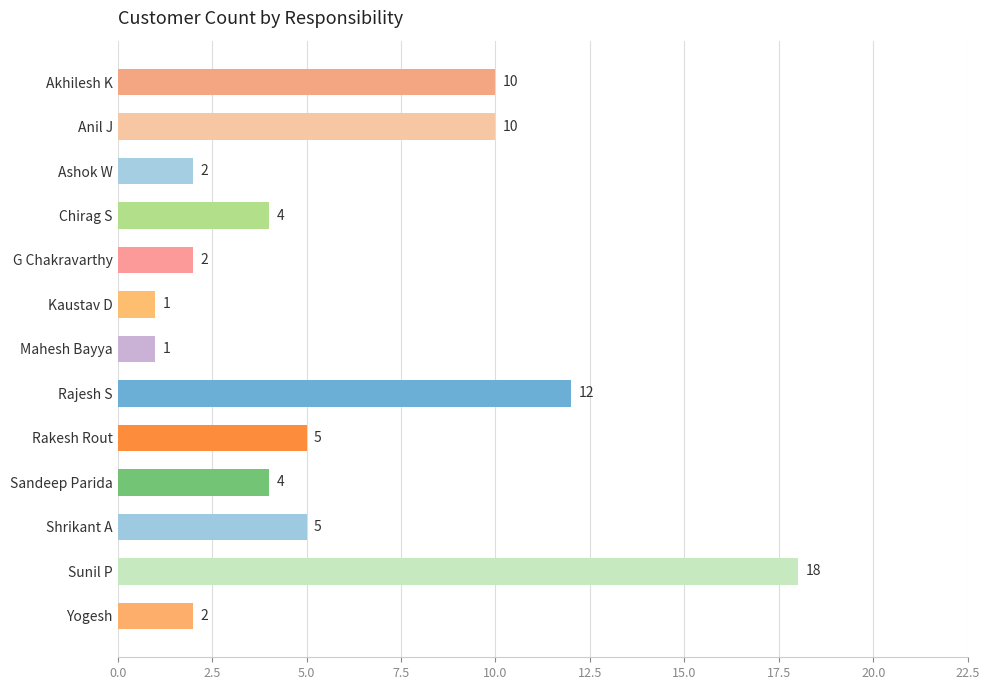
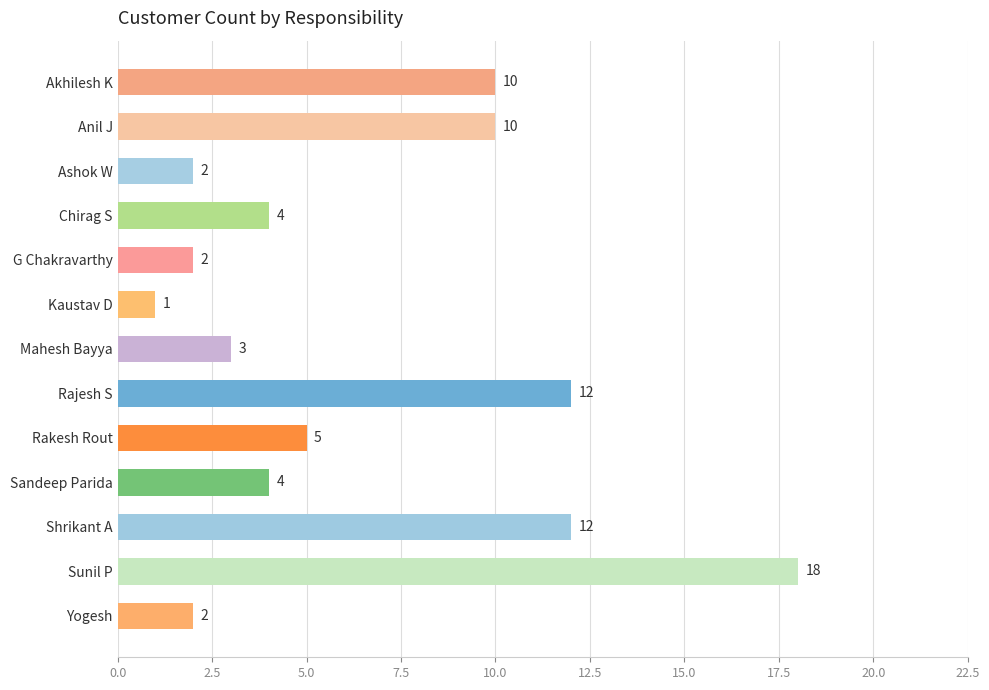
  {
    "Akhilesh K": 10,
    "Anil J": 10,
    "Ashok W": 2,
    "Chirag S": 4,
    "G Chakravarthy": 2,
    "Kaustav D": 1,
-   "Mahesh Bayya": 1,
+   "Mahesh Bayya": 3,
    "Rajesh S": 12,
    "Rakesh Rout": 5,
    "Sandeep Parida": 4,
-   "Shrikant A": 5,
+   "Shrikant A": 12,
    "Sunil P": 18,
    "Yogesh": 2
  }
